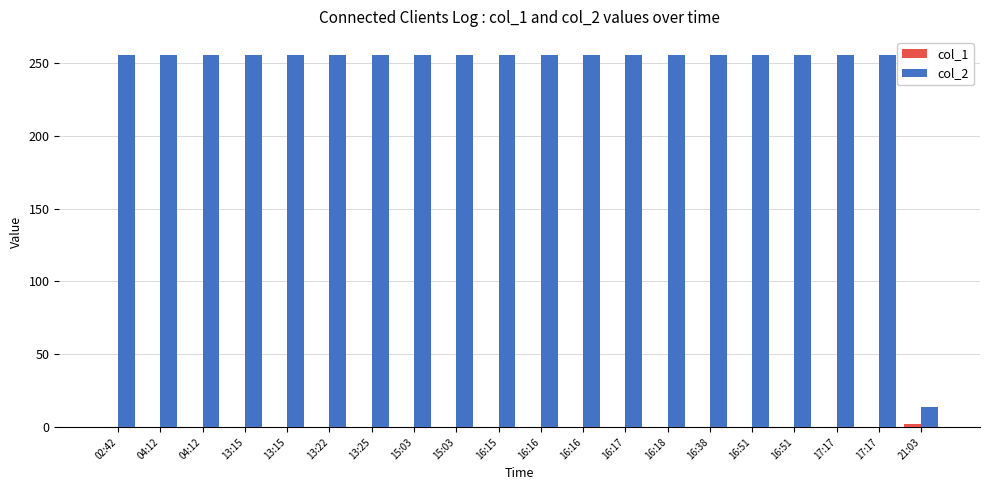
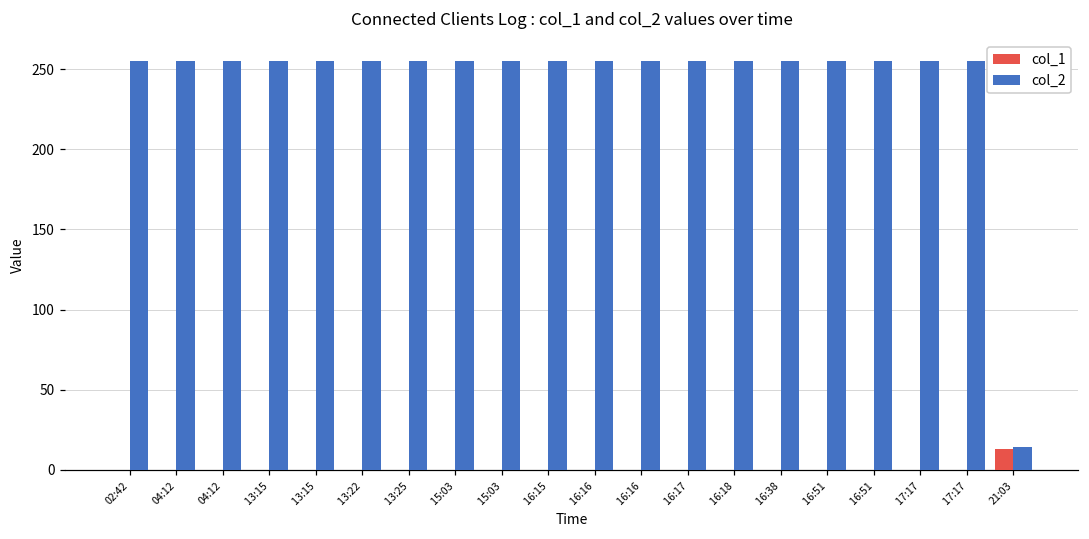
  {
    "col_1": {
      "02:42": 0,
      "13:22": 0,
      "13:25": 0,
      "16:15": 0,
      "16:17": 0,
      "16:18": 0,
      "16:38": 0,
-     "21:03": 2
+     "21:03": 13
    },
    "col_2": {
      "02:42": 255,
      "13:22": 255,
      "13:25": 255,
      "16:15": 255,
      "16:17": 255,
      "16:18": 255,
      "16:38": 255,
      "21:03": 14
    }
  }
